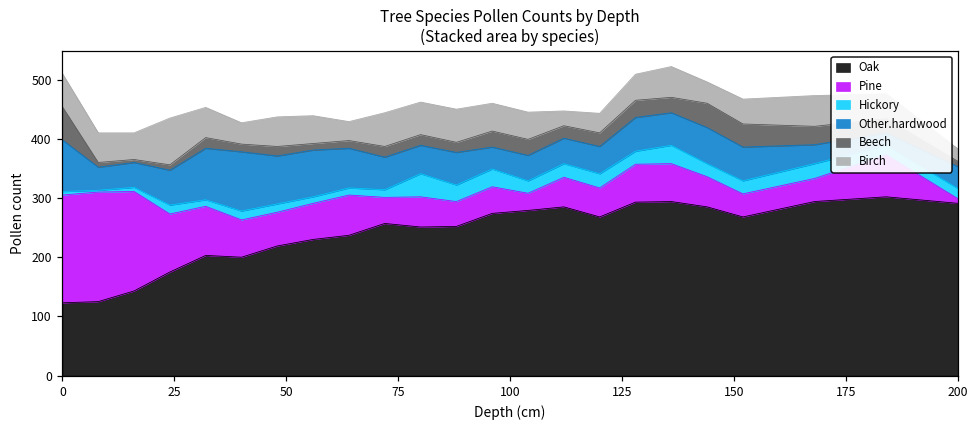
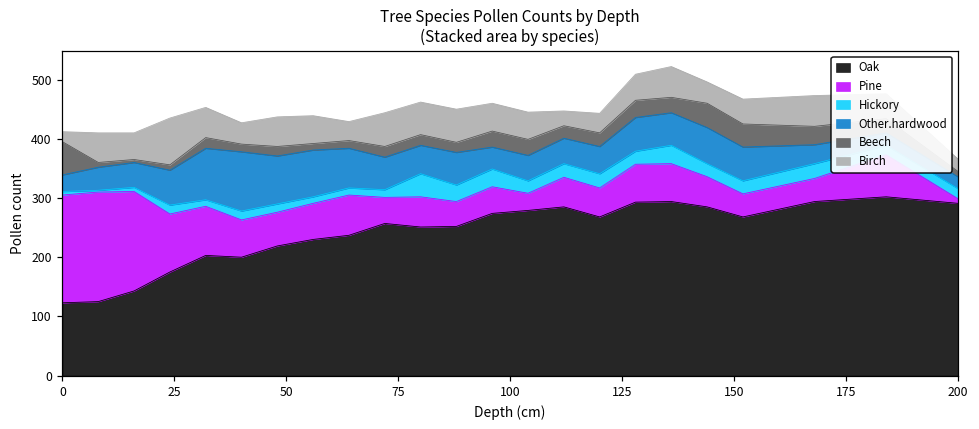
  {
    "Oak": {
      "0": 120,
      "200": 290
    },
    "Pine": {
      "0": 180,
      "200": 10
    },
    "Hickory": {
      "0": 10,
      "200": 20
    },
    "Other.hardwood": {
-     "0": 90,
-     "200": 40
+     "0": 30,
+     "200": 20
    },
    "Beech": {
      "0": 60,
      "200": 10
    },
    "Birch": {
-     "0": 60,
+     "0": 20,
      "200": 20
    }
  }
